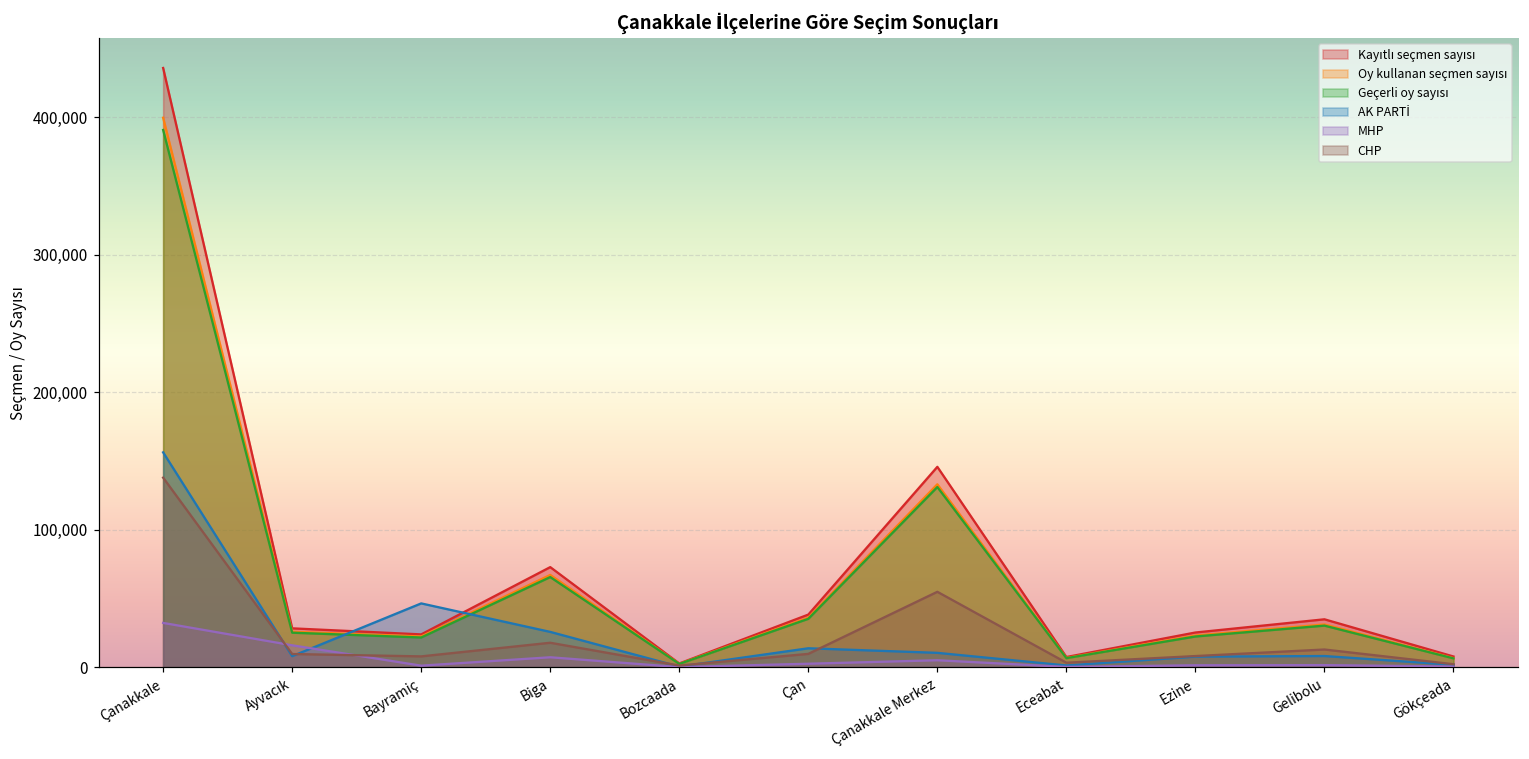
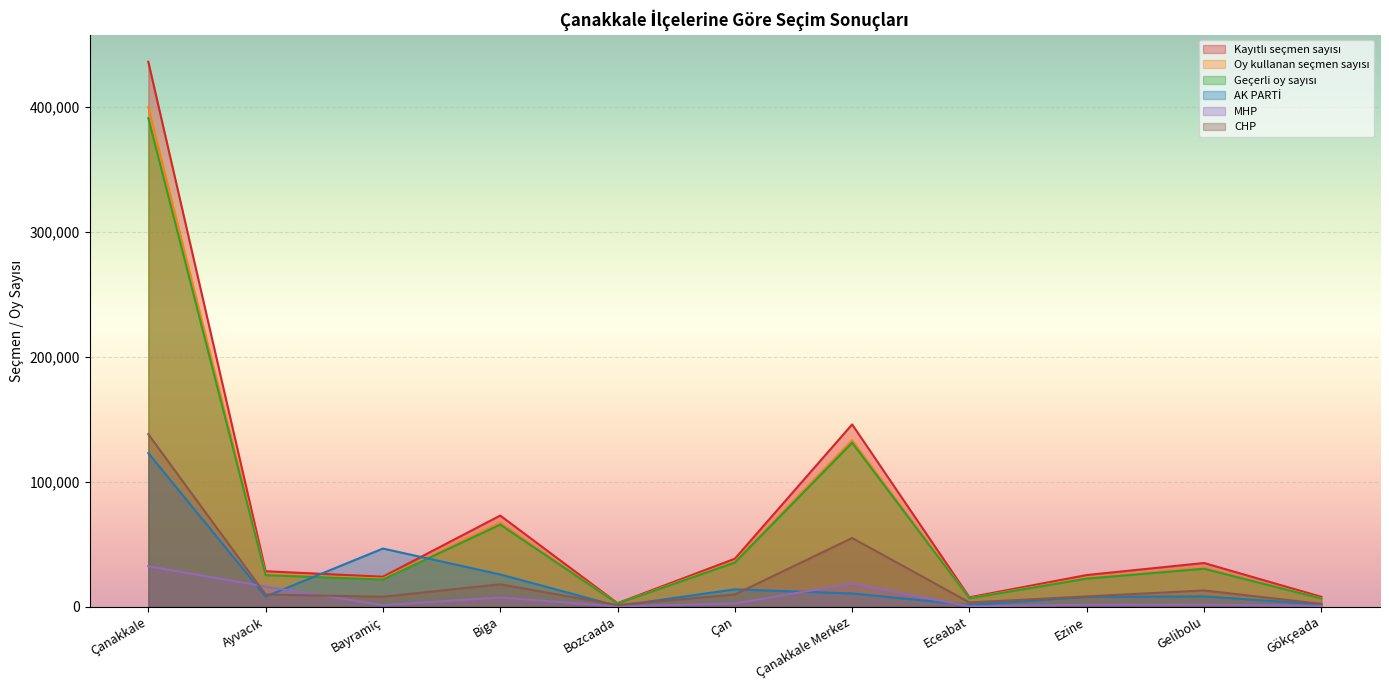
  {
    "Geçerli oy sayısı": {
      "Çanakkale": "391,000"
    },
    "AK PARTİ": {
-     "Çanakkale": "156,000",
+     "Çanakkale": "123,000",
      "Bayramiç": "46,000",
      "Biga": "26,000",
      "Çan": "14,000",
      "Çanakkale Merkez": "10,000",
      "Gelibolu": "8,000"
    },
    "MHP": {
      "Çanakkale": "32,000",
      "Ayvacık": "16,000",
      "Bayramiç": "1,000",
      "Biga": "7,000",
      "Çan": "3,000",
-     "Çanakkale Merkez": "5,000",
+     "Çanakkale Merkez": "18,000",
      "Ezine": "1,000",
      "Gelibolu": "2,000"
    }
  }
